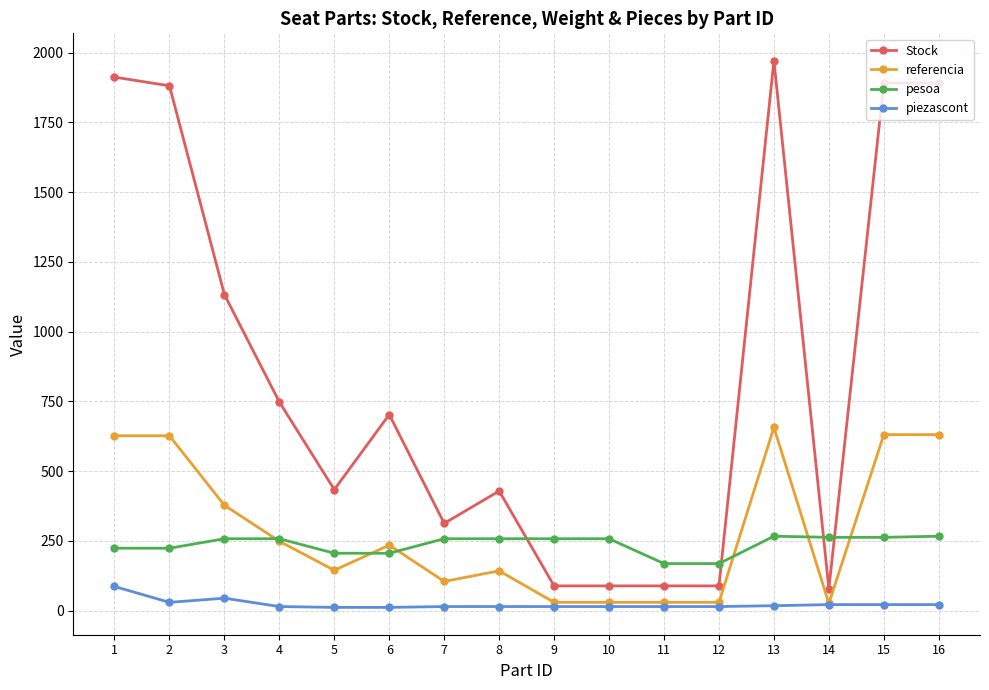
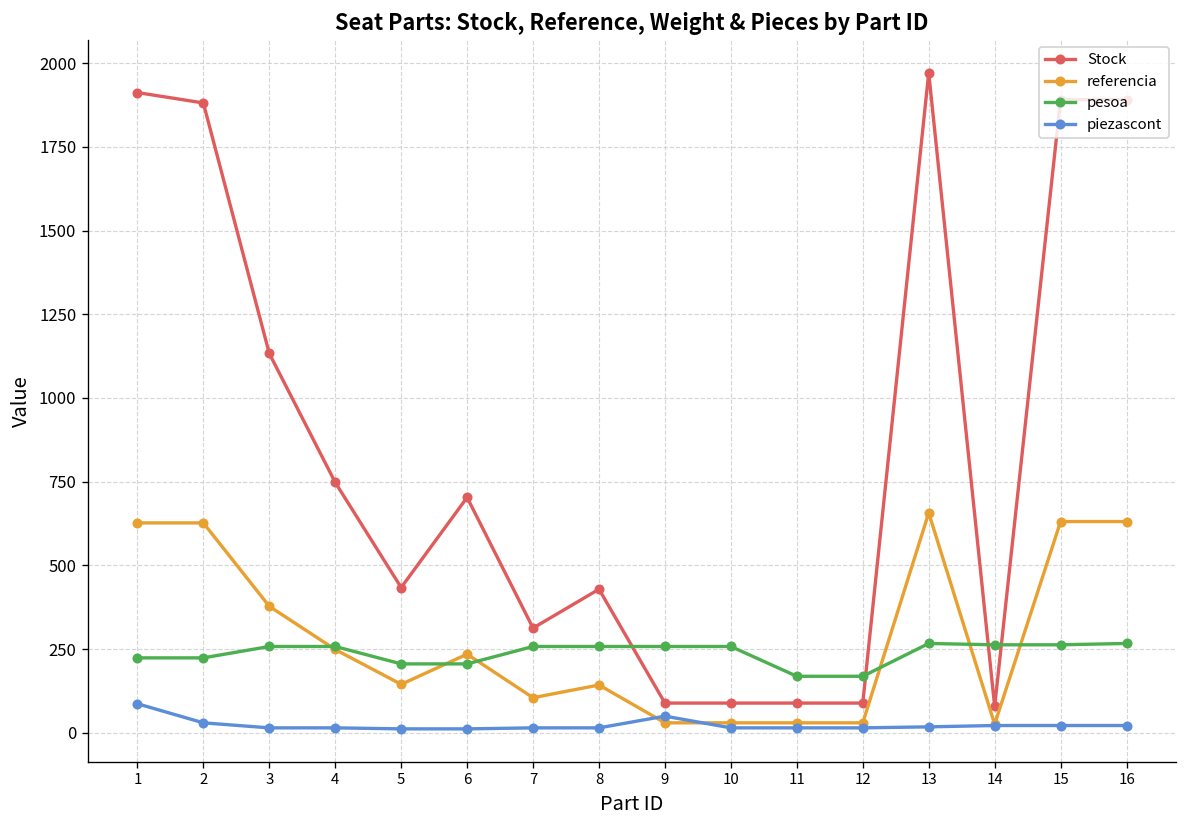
  {
    "Stock": {
      "1": 1910,
      "2": 1880,
      "3": 1130,
      "4": 750,
      "5": 430,
      "6": 700,
      "7": 310,
      "8": 430,
      "9": 90,
      "10": 90,
      "11": 90,
      "12": 90,
      "13": 1970,
      "14": 80
    },
    "referencia": {
      "1": 630,
      "2": 630,
      "3": 380,
      "5": 150,
      "6": 240,
      "7": 110,
      "8": 140,
      "9": 30,
      "10": 30,
      "11": 30,
      "12": 30,
      "13": 660,
      "15": 630,
      "16": 630
    },
    "pesoa": {
      "1": 220,
      "2": 220,
      "3": 260,
      "5": 210,
      "6": 210,
      "7": 260,
      "8": 260,
      "9": 260,
      "10": 260,
      "11": 170,
      "12": 170,
      "13": 270,
      "14": 260,
      "15": 260,
      "16": 270
    },
    "piezascont": {
      "1": 90,
      "2": 30,
-     "3": 50,
+     "3": 20,
      "4": 20,
      "5": 10,
      "6": 10,
      "7": 20,
      "8": 20,
-     "9": 20,
+     "9": 50,
      "10": 20,
      "11": 20,
      "12": 20,
      "13": 20,
      "15": 20,
      "16": 20
    }
  }
